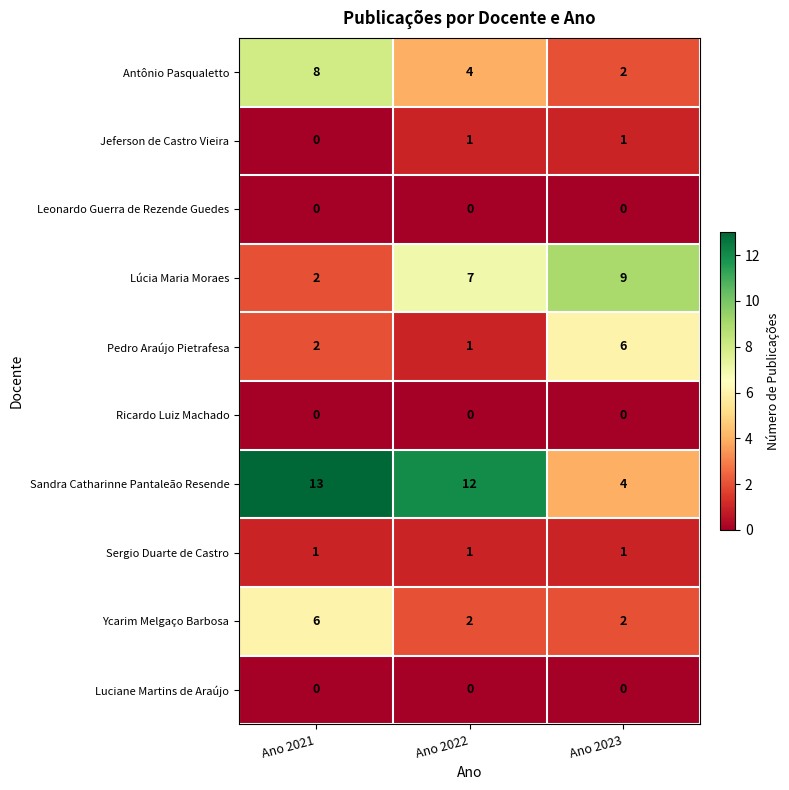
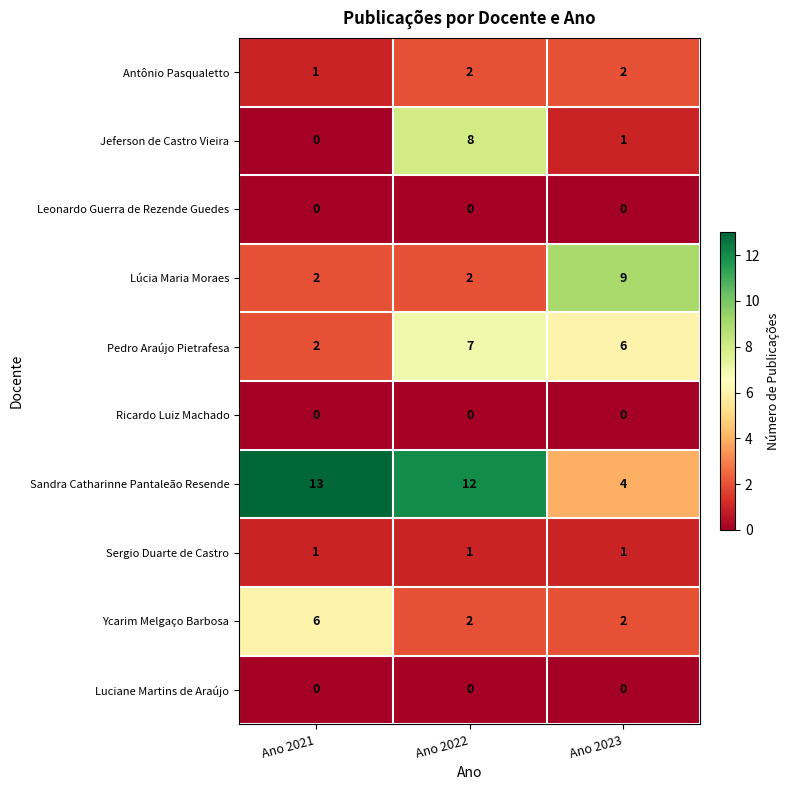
  {
    "Antônio Pasqualetto": {
-     "Ano 2021": 8,
-     "Ano 2022": 4,
+     "Ano 2021": 1,
+     "Ano 2022": 2,
      "Ano 2023": 2
    },
    "Jeferson de Castro Vieira": {
      "Ano 2021": 0,
-     "Ano 2022": 1,
+     "Ano 2022": 8,
      "Ano 2023": 1
    },
    "Leonardo Guerra de Rezende Guedes": {
      "Ano 2021": 0,
      "Ano 2022": 0,
      "Ano 2023": 0
    },
    "Lúcia Maria Moraes": {
      "Ano 2021": 2,
-     "Ano 2022": 7,
+     "Ano 2022": 2,
      "Ano 2023": 9
    },
    "Pedro Araújo Pietrafesa": {
      "Ano 2021": 2,
-     "Ano 2022": 1,
+     "Ano 2022": 7,
      "Ano 2023": 6
    },
    "Ricardo Luiz Machado": {
      "Ano 2021": 0,
      "Ano 2022": 0,
      "Ano 2023": 0
    },
    "Sandra Catharinne Pantaleão Resende": {
      "Ano 2021": 13,
      "Ano 2022": 12,
      "Ano 2023": 4
    },
    "Sergio Duarte de Castro": {
      "Ano 2021": 1,
      "Ano 2022": 1,
      "Ano 2023": 1
    },
    "Ycarim Melgaço Barbosa": {
      "Ano 2021": 6,
      "Ano 2022": 2,
      "Ano 2023": 2
    },
    "Luciane Martins de Araújo": {
      "Ano 2021": 0,
      "Ano 2022": 0,
      "Ano 2023": 0
    }
  }
